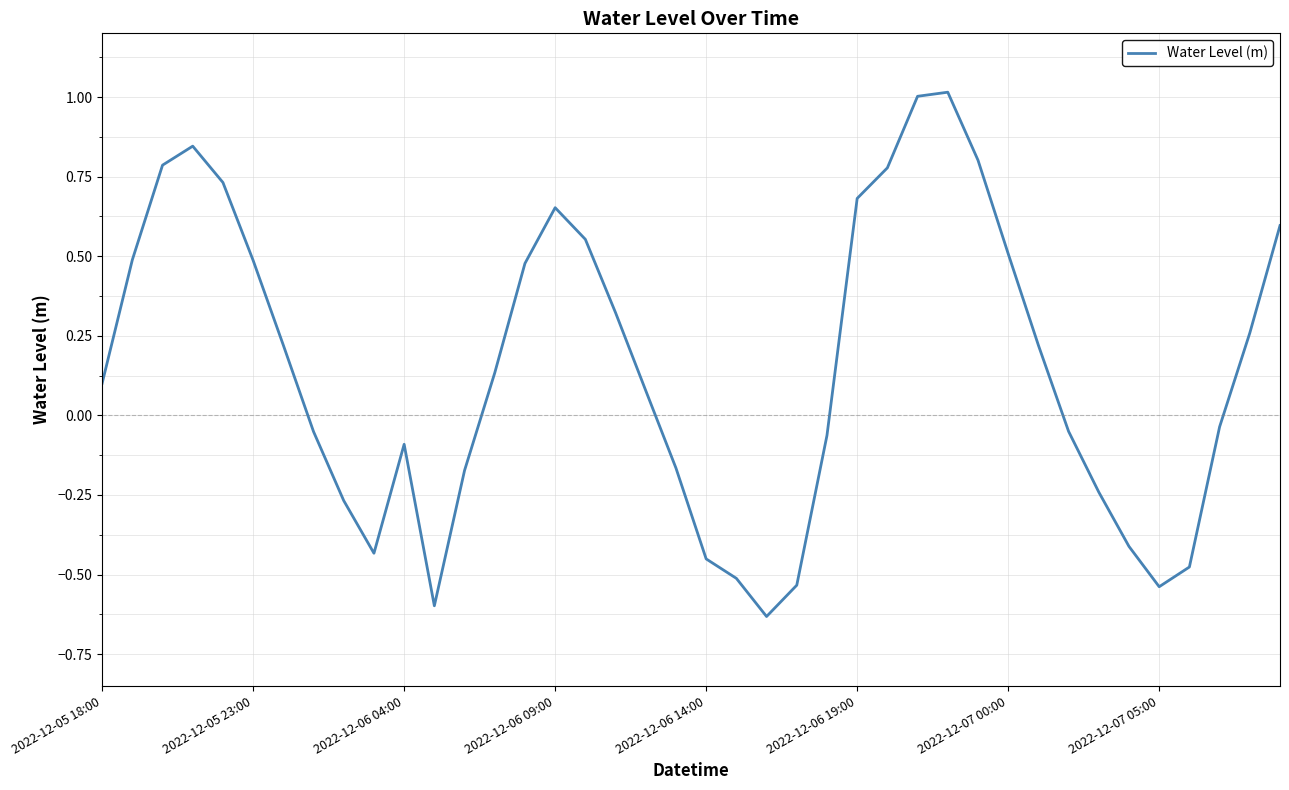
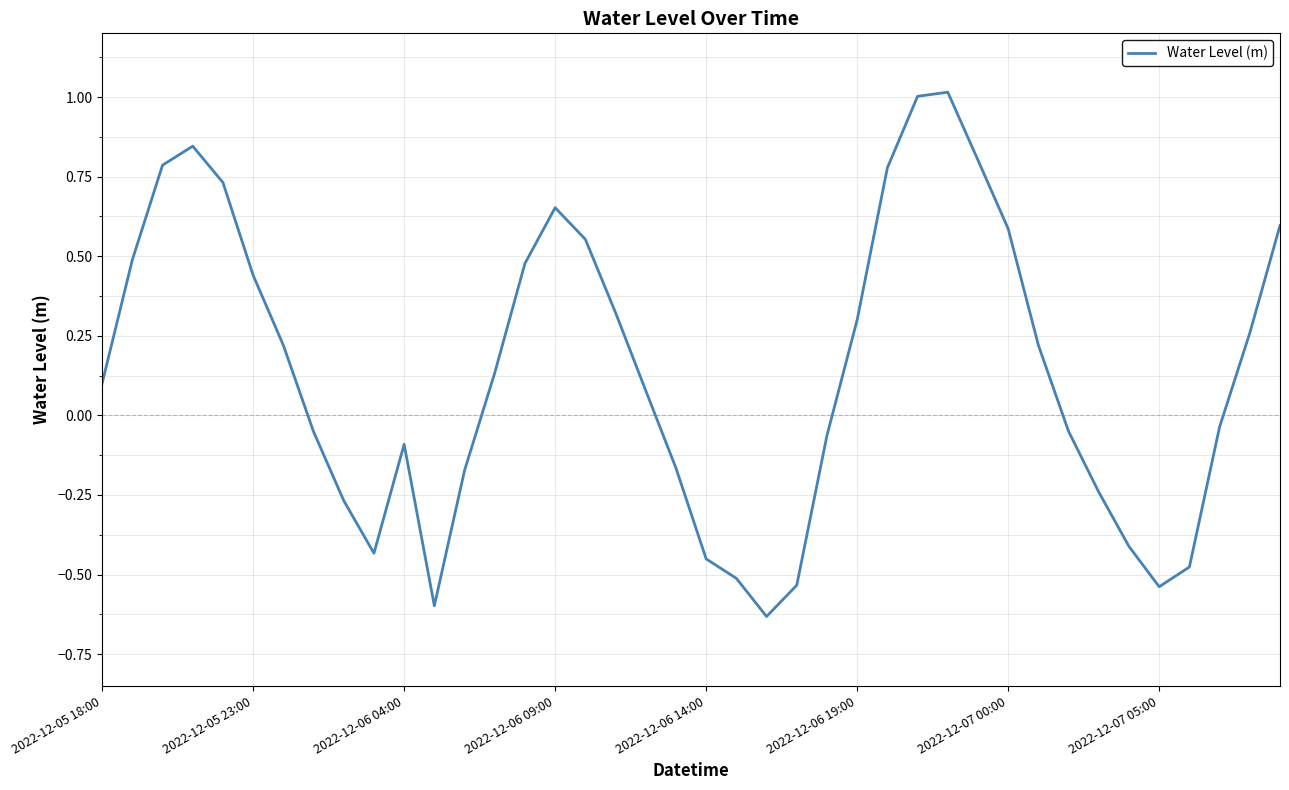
  {
    "2022-12-05 18:00": 0.10,
-   "2022-12-05 23:00": 0.49,
+   "2022-12-05 23:00": 0.44,
    "2022-12-06 04:00": -0.09,
    "2022-12-06 09:00": 0.65,
    "2022-12-06 14:00": -0.45,
-   "2022-12-06 19:00": 0.68,
-   "2022-12-07 00:00": 0.51,
+   "2022-12-06 19:00": 0.30,
+   "2022-12-07 00:00": 0.59,
    "2022-12-07 05:00": -0.54
  }
